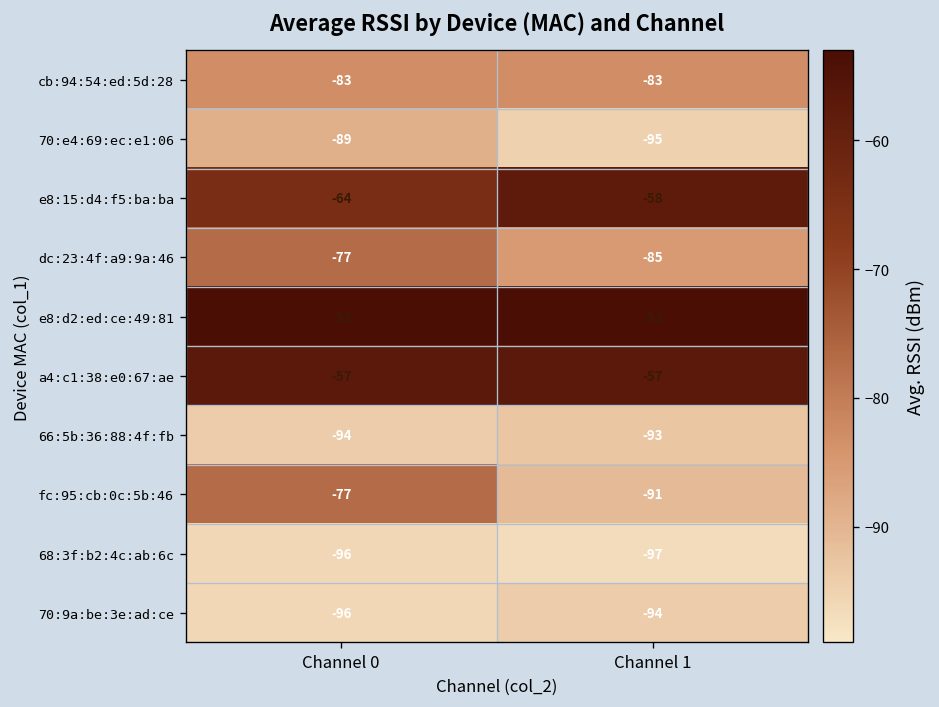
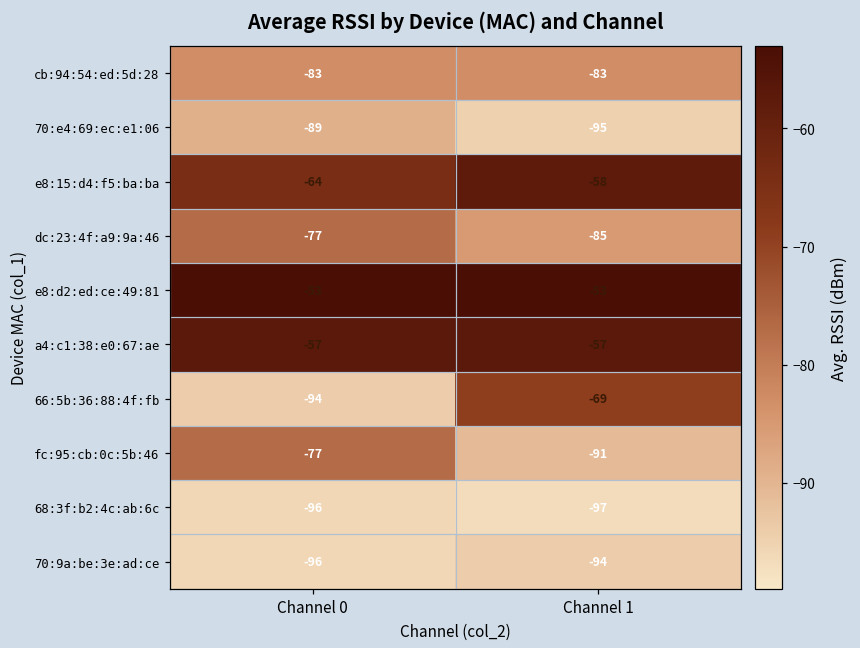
  {
    "cb:94:54:ed:5d:28": {
      "Channel 0": -83,
      "Channel 1": -83
    },
    "70:e4:69:ec:e1:06": {
      "Channel 0": -89,
      "Channel 1": -95
    },
    "e8:15:d4:f5:ba:ba": {
      "Channel 0": -64
    },
    "dc:23:4f:a9:9a:46": {
      "Channel 0": -77,
      "Channel 1": -85
    },
    "66:5b:36:88:4f:fb": {
      "Channel 0": -94,
-     "Channel 1": -93
+     "Channel 1": -69
    },
    "fc:95:cb:0c:5b:46": {
      "Channel 0": -77,
      "Channel 1": -91
    },
    "68:3f:b2:4c:ab:6c": {
      "Channel 0": -96,
      "Channel 1": -97
    },
    "70:9a:be:3e:ad:ce": {
      "Channel 0": -96,
      "Channel 1": -94
    }
  }
